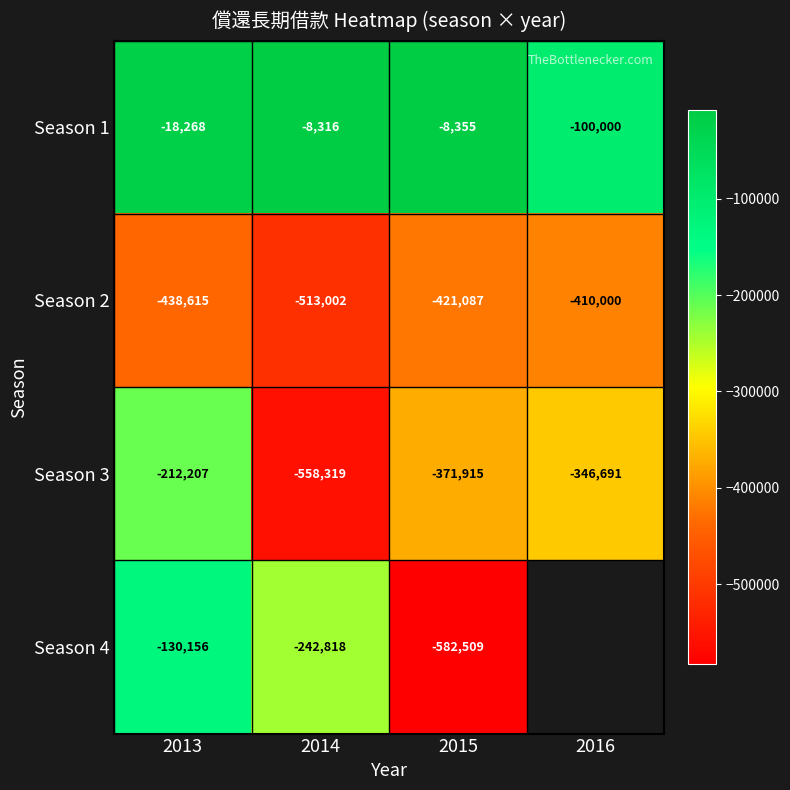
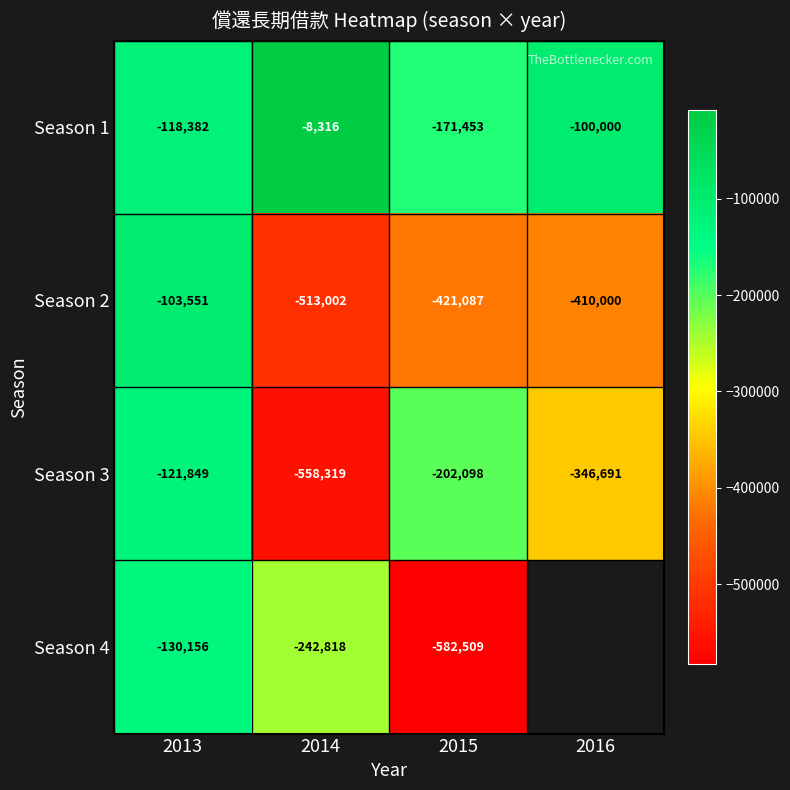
  {
    "Season 1": {
-     "2013": "-18,268",
+     "2013": "-118,382",
      "2014": "-8,316",
-     "2015": "-8,355"
+     "2015": "-171,453"
    },
    "Season 2": {
-     "2013": "-438,615",
+     "2013": "-103,551",
      "2014": "-513,002",
      "2015": "-421,087",
      "2016": "-410,000"
    },
    "Season 3": {
-     "2013": "-212,207",
+     "2013": "-121,849",
      "2014": "-558,319",
-     "2015": "-371,915",
+     "2015": "-202,098",
      "2016": "-346,691"
    },
    "Season 4": {
      "2013": "-130,156",
      "2014": "-242,818",
      "2015": "-582,509"
    }
  }
